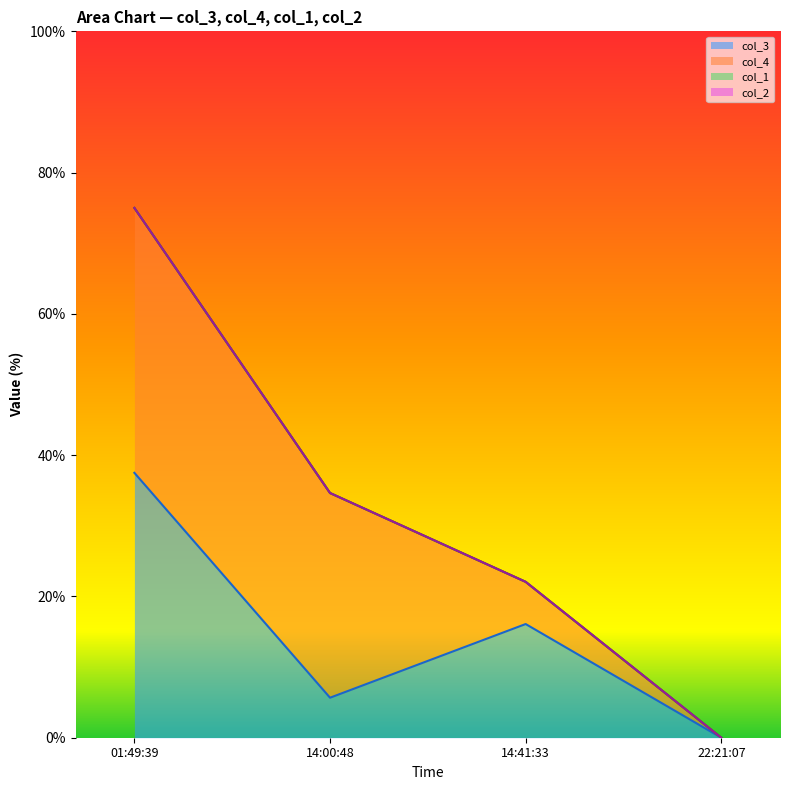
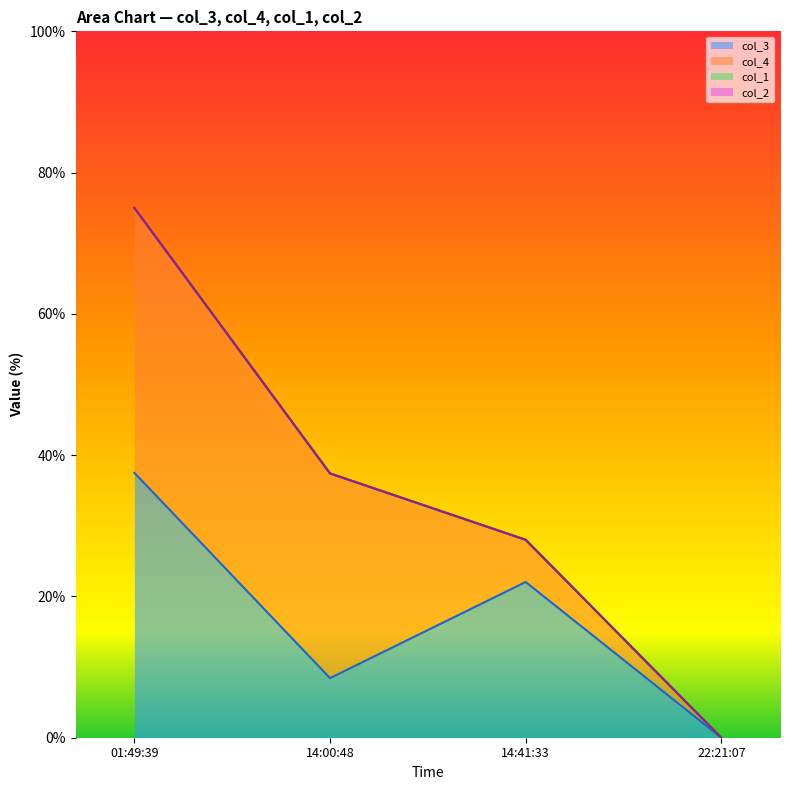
  {
    "col_3": {
      "01:49:39": "38%",
-     "14:00:48": "6%",
-     "14:41:33": "16%"
+     "14:00:48": "8%",
+     "14:41:33": "22%"
    }
  }
